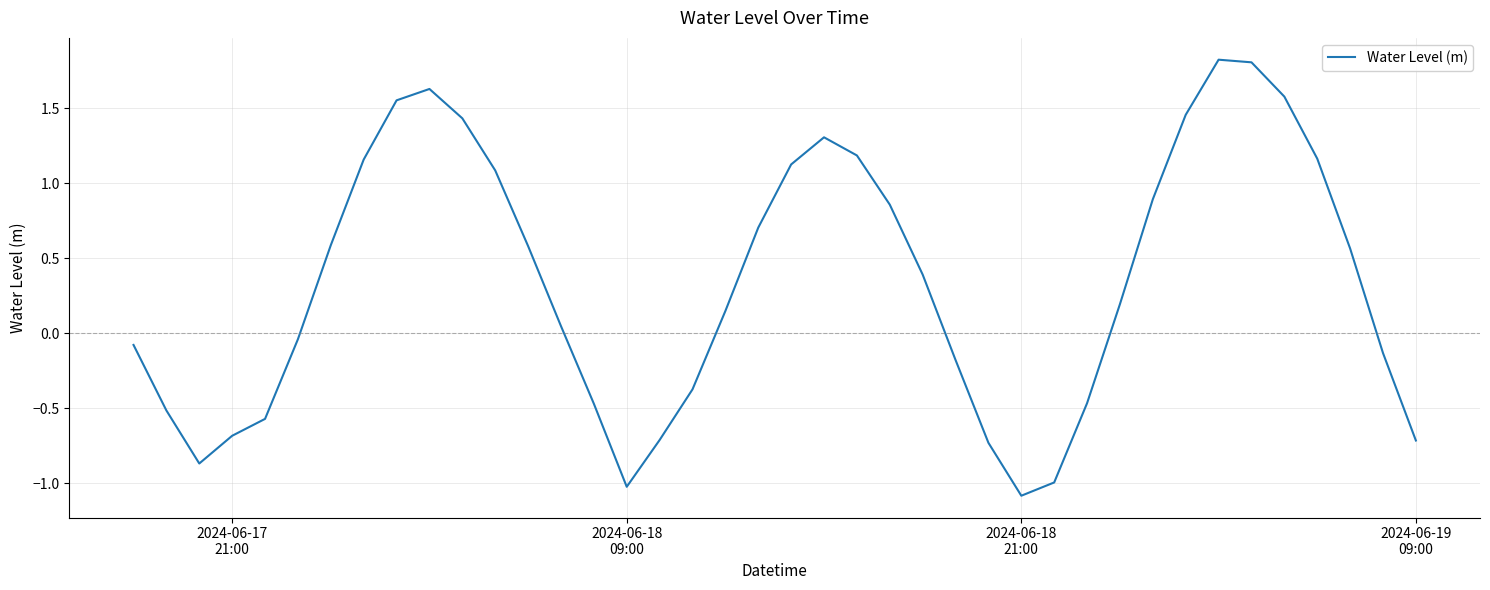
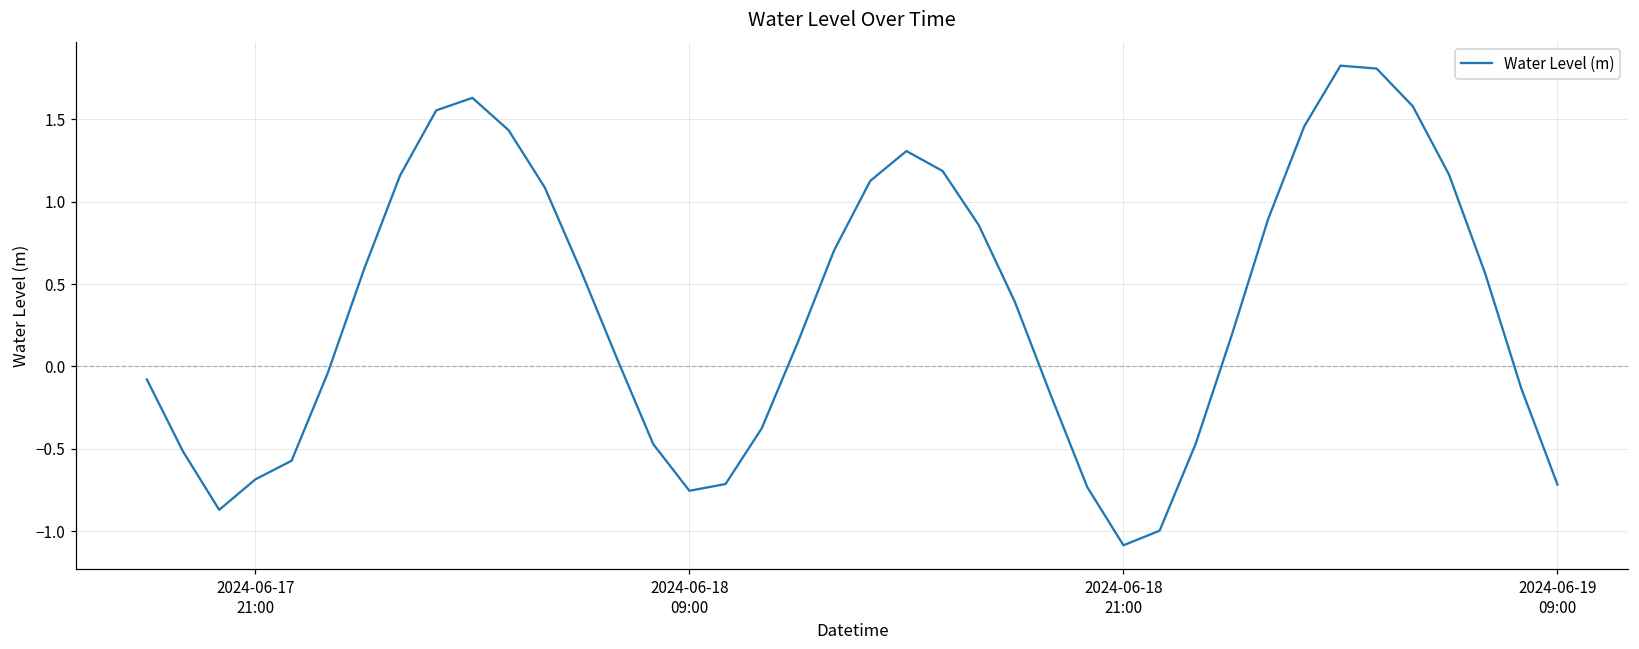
  {
    "2024-06-17 21:00": -0.68,
-   "2024-06-18 09:00": -1.02,
+   "2024-06-18 09:00": -0.75,
    "2024-06-18 21:00": -1.08,
    "2024-06-19 09:00": -0.72
  }
